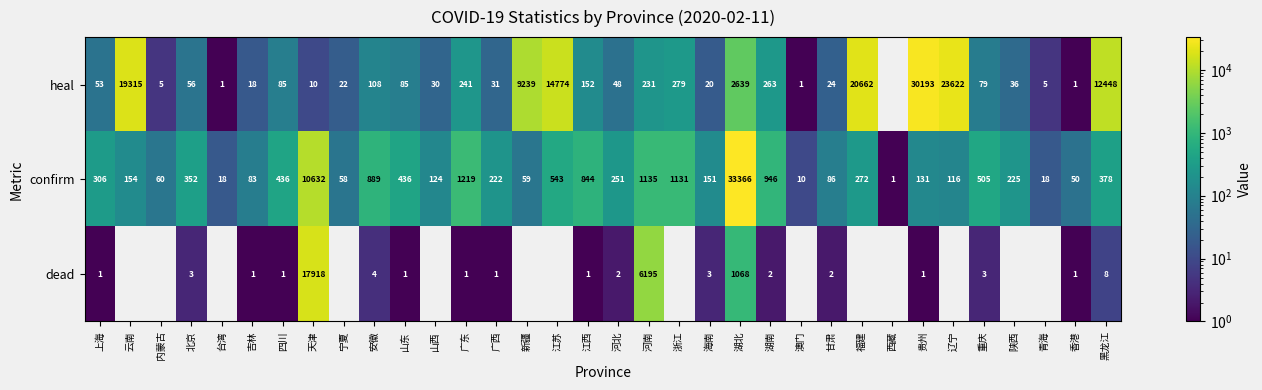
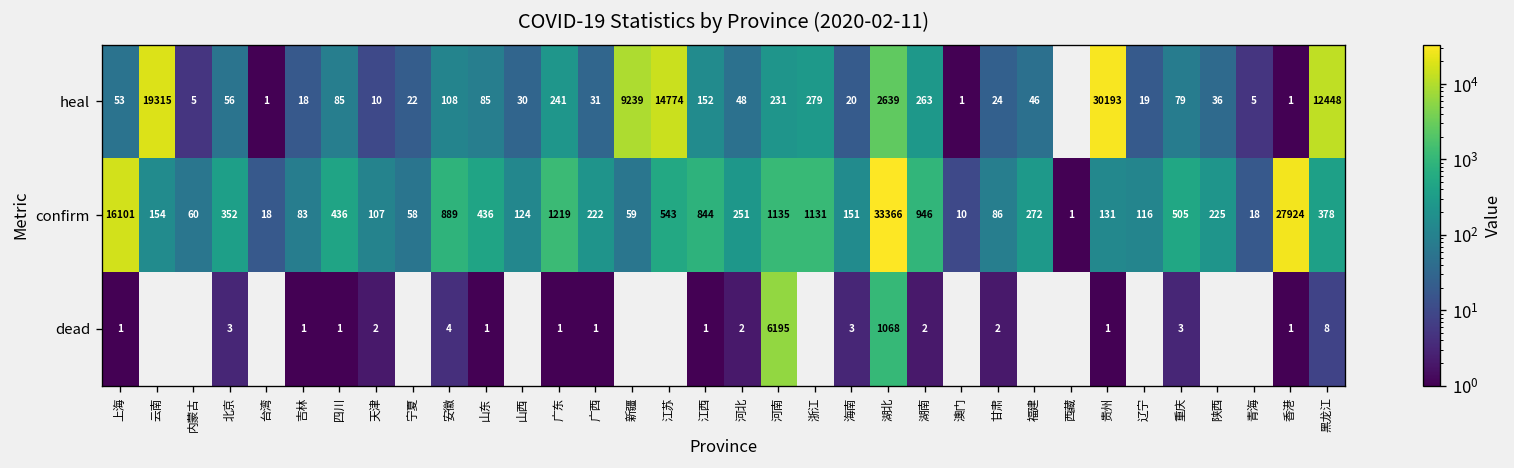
  {
    "heal": {
      "上海": 53,
      "云南": 19315,
      "内蒙古": 5,
      "北京": 56,
      "台湾": 1,
      "吉林": 18,
      "四川": 85,
      "天津": 10,
      "宁夏": 22,
      "安徽": 108,
      "山东": 85,
      "山西": 30,
      "广东": 241,
      "广西": 31,
      "新疆": 9239,
      "江苏": 14774,
      "江西": 152,
      "河北": 48,
      "河南": 231,
      "浙江": 279,
      "海南": 20,
      "湖北": 2639,
      "湖南": 263,
      "澳门": 1,
      "甘肃": 24,
-     "福建": 20662,
+     "福建": 46,
      "贵州": 30193,
-     "辽宁": 23622,
+     "辽宁": 19,
      "重庆": 79,
      "陕西": 36,
      "青海": 5,
      "香港": 1,
      "黑龙江": 12448
    },
    "confirm": {
-     "上海": 306,
+     "上海": 16101,
      "云南": 154,
      "内蒙古": 60,
      "北京": 352,
      "台湾": 18,
      "吉林": 83,
      "四川": 436,
-     "天津": 10632,
+     "天津": 107,
      "宁夏": 58,
      "安徽": 889,
      "山东": 436,
      "山西": 124,
      "广东": 1219,
      "广西": 222,
      "新疆": 59,
      "江苏": 543,
      "江西": 844,
      "河北": 251,
      "河南": 1135,
      "浙江": 1131,
      "海南": 151,
      "湖北": 33366,
      "湖南": 946,
      "澳门": 10,
      "甘肃": 86,
      "福建": 272,
      "西藏": 1,
      "贵州": 131,
      "辽宁": 116,
      "重庆": 505,
      "陕西": 225,
      "青海": 18,
-     "香港": 50,
+     "香港": 27924,
      "黑龙江": 378
    },
    "dead": {
      "上海": 1,
      "北京": 3,
      "吉林": 1,
      "四川": 1,
-     "天津": 17918,
+     "天津": 2,
      "安徽": 4,
      "山东": 1,
      "广东": 1,
      "广西": 1,
      "江西": 1,
      "河北": 2,
      "河南": 6195,
      "海南": 3,
      "湖北": 1068,
      "湖南": 2,
      "甘肃": 2,
      "贵州": 1,
      "重庆": 3,
      "香港": 1,
      "黑龙江": 8
    }
  }
